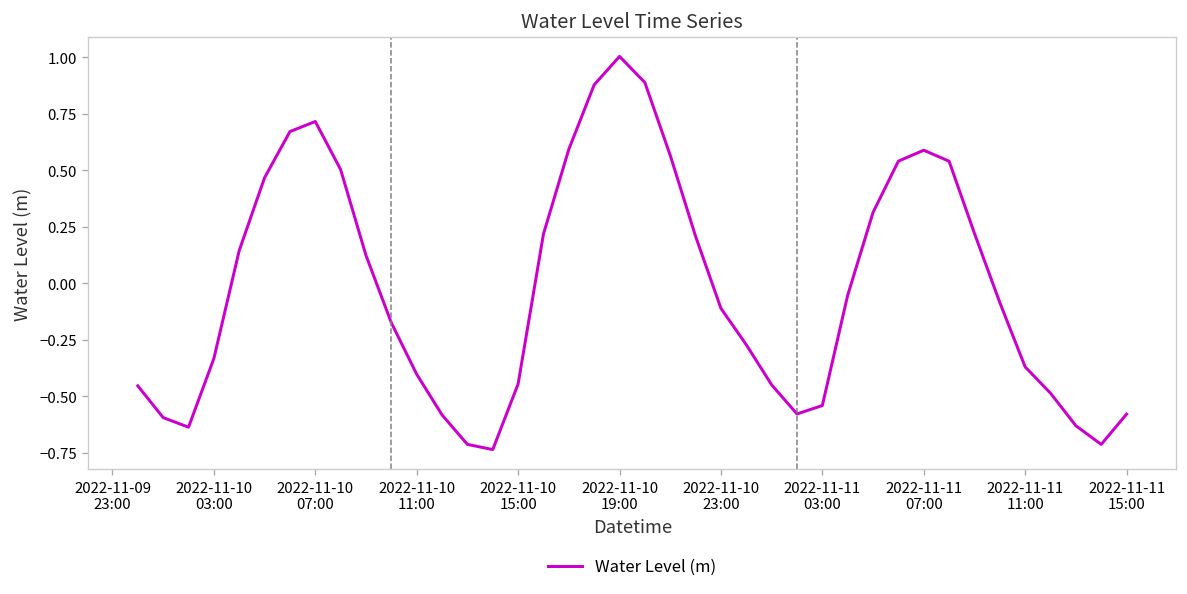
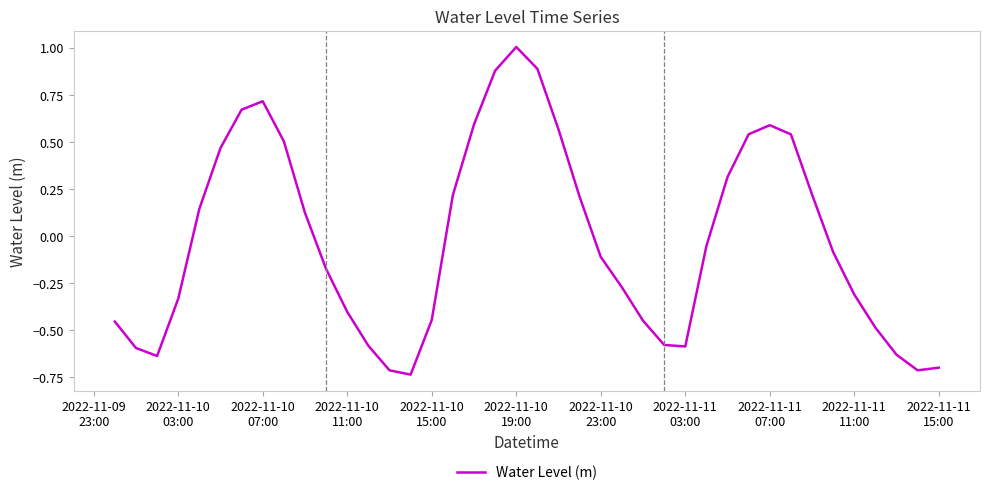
  {
    "2022-11-10 03:00": -0.33,
    "2022-11-10 07:00": 0.72,
    "2022-11-10 11:00": -0.40,
    "2022-11-10 15:00": -0.45,
    "2022-11-10 19:00": 1.00,
    "2022-11-10 23:00": -0.11,
-   "2022-11-11 03:00": -0.54,
+   "2022-11-11 03:00": -0.59,
    "2022-11-11 07:00": 0.59,
-   "2022-11-11 11:00": -0.37,
-   "2022-11-11 15:00": -0.58
+   "2022-11-11 11:00": -0.31,
+   "2022-11-11 15:00": -0.70
  }
